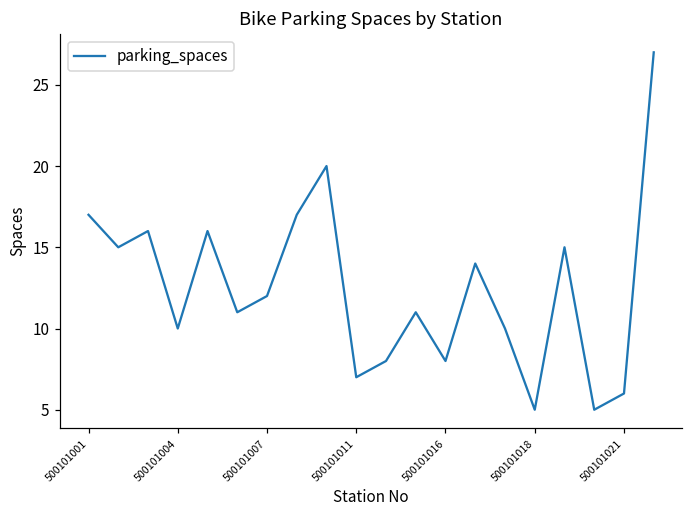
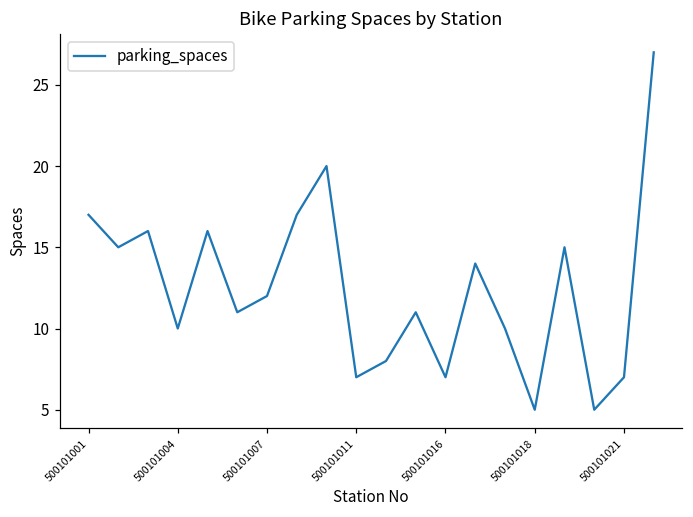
  {
    "500101001": 17,
    "500101004": 10,
    "500101007": 12,
    "500101011": 7,
-   "500101016": 8,
+   "500101016": 7,
    "500101018": 5,
-   "500101021": 6
+   "500101021": 7
  }
